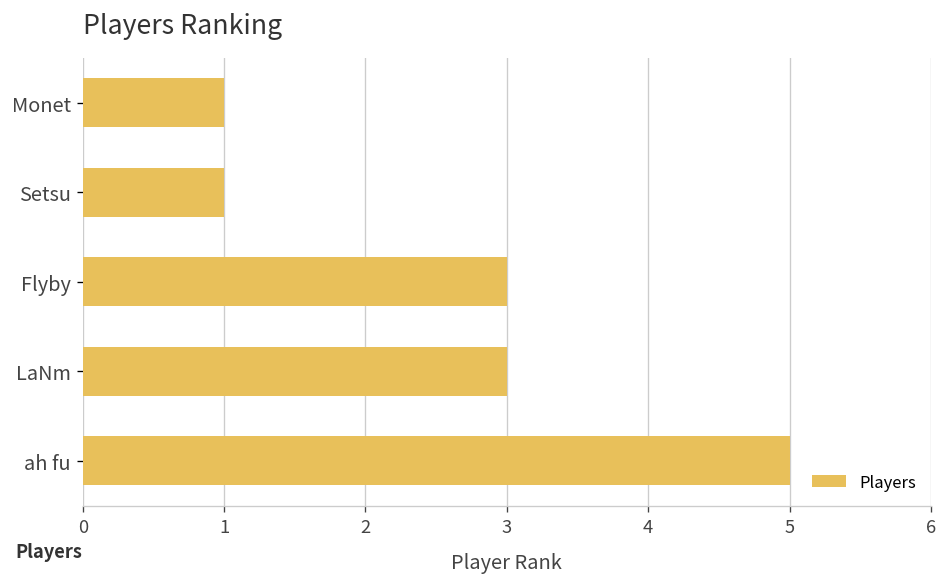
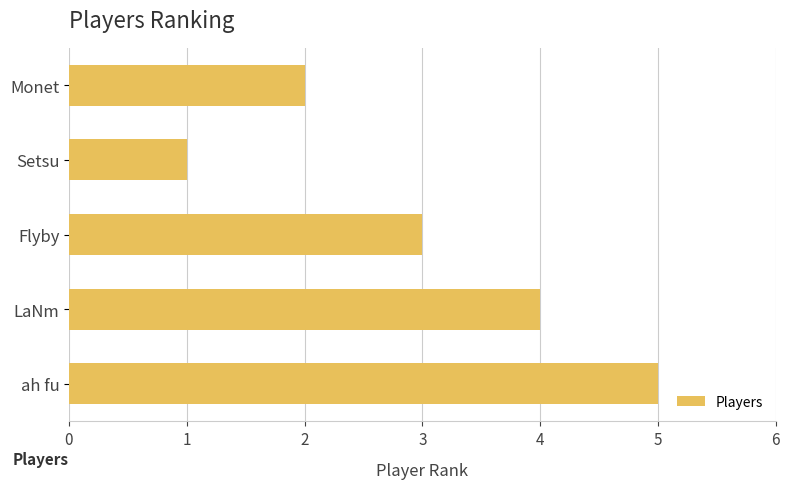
  {
-   "Monet": 1,
+   "Monet": 2,
    "Setsu": 1,
    "Flyby": 3,
-   "LaNm": 3,
+   "LaNm": 4,
    "ah fu": 5
  }
